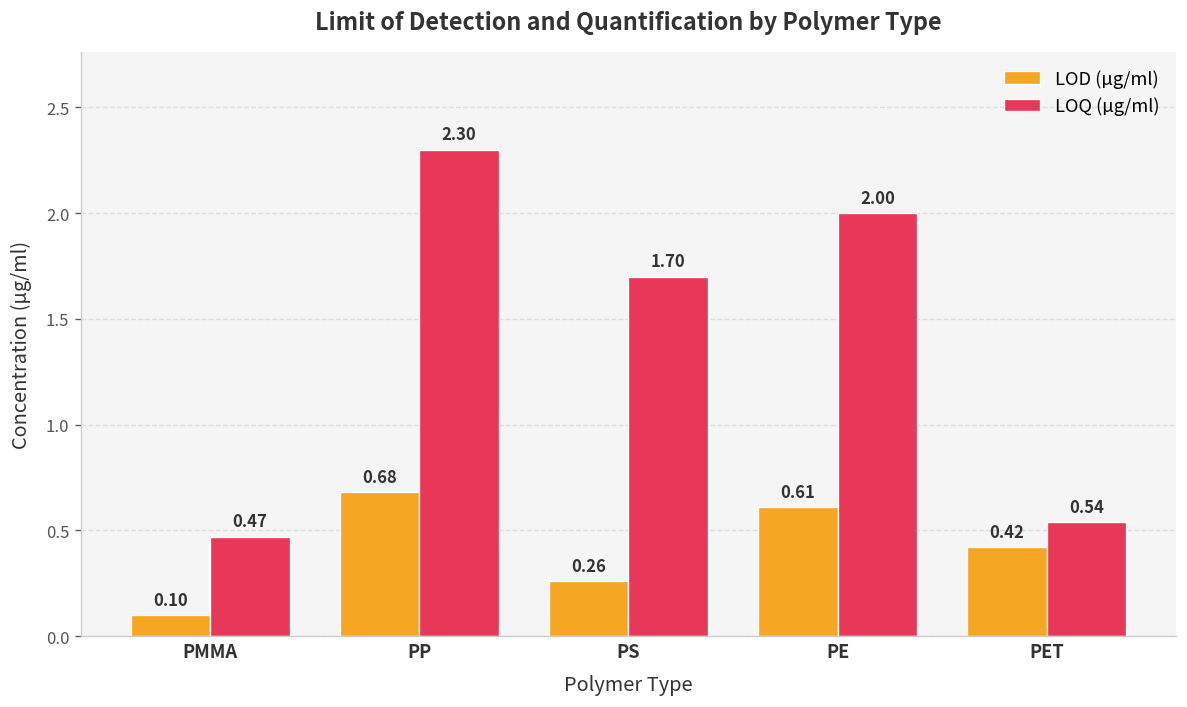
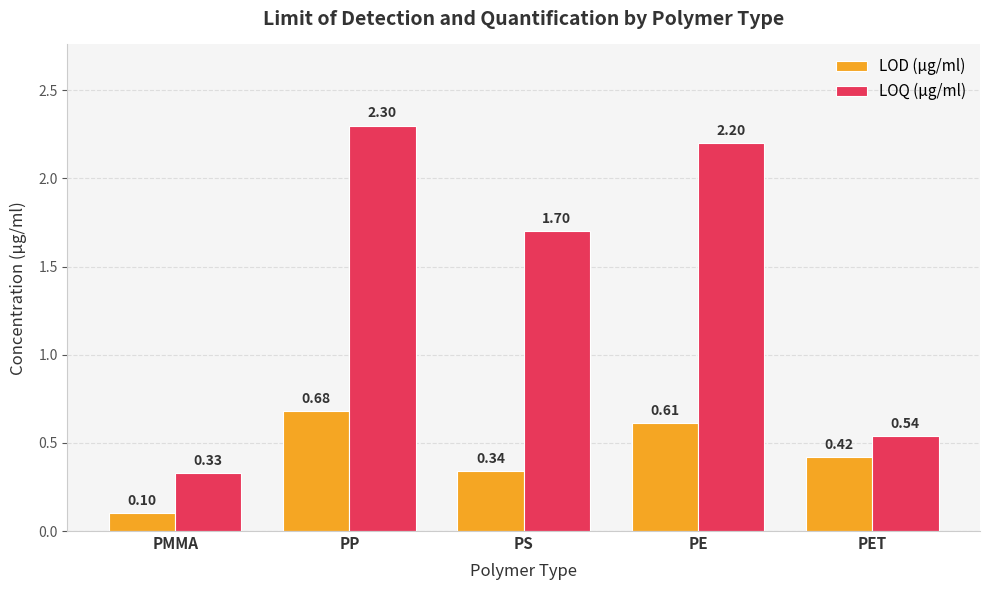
  {
    "LOD (µg/ml)": {
      "PMMA": 0.10,
      "PP": 0.68,
-     "PS": 0.26,
+     "PS": 0.34,
      "PE": 0.61,
      "PET": 0.42
    },
    "LOQ (µg/ml)": {
-     "PMMA": 0.47,
+     "PMMA": 0.33,
      "PP": 2.30,
      "PS": 1.70,
-     "PE": 2.00,
+     "PE": 2.20,
      "PET": 0.54
    }
  }
